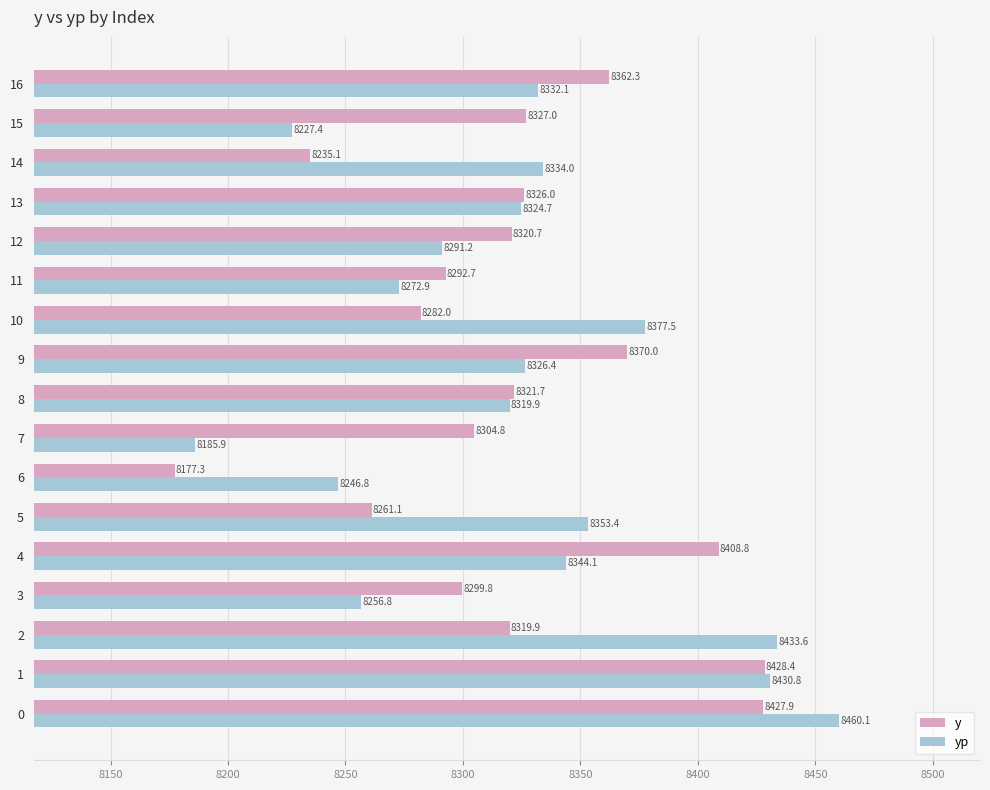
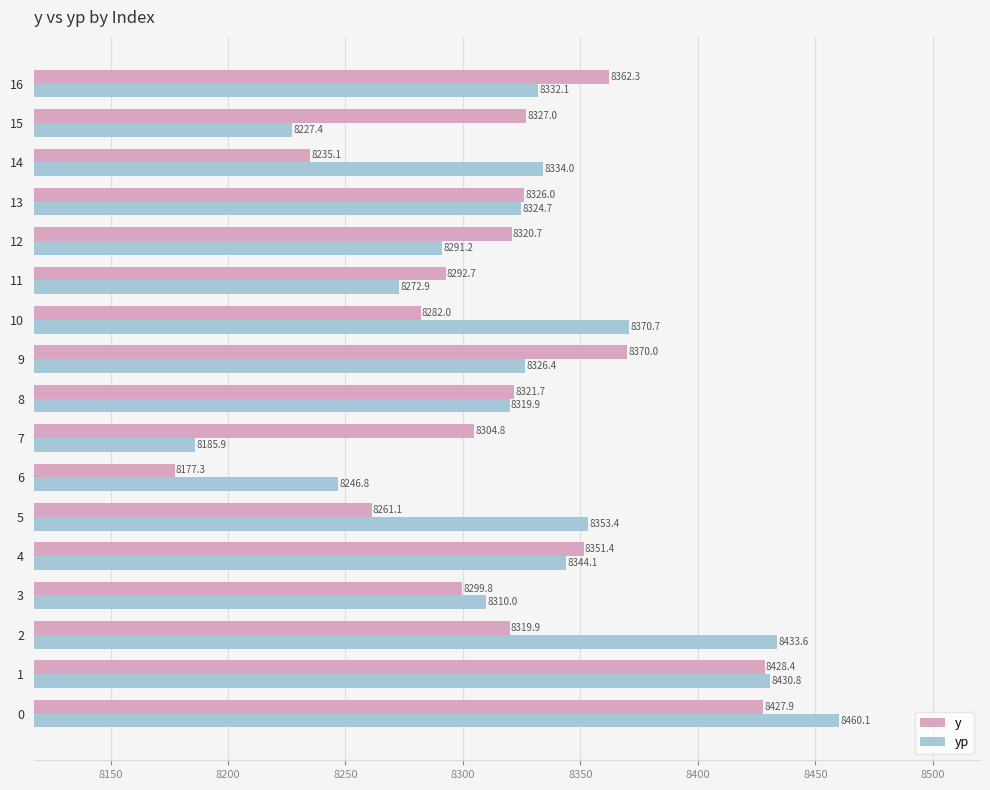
  {
    "y": {
      "16": 8362.3,
      "15": 8327.0,
      "14": 8235.1,
      "13": 8326.0,
      "12": 8320.7,
      "11": 8292.7,
      "10": 8282.0,
      "9": 8370.0,
      "8": 8321.7,
      "7": 8304.8,
      "6": 8177.3,
      "5": 8261.1,
-     "4": 8408.8,
+     "4": 8351.4,
      "3": 8299.8,
      "2": 8319.9,
      "1": 8428.4,
      "0": 8427.9
    },
    "yp": {
      "16": 8332.1,
      "15": 8227.4,
      "14": 8334.0,
      "13": 8324.7,
      "12": 8291.2,
      "11": 8272.9,
-     "10": 8377.5,
+     "10": 8370.7,
      "9": 8326.4,
      "8": 8319.9,
      "7": 8185.9,
      "6": 8246.8,
      "5": 8353.4,
      "4": 8344.1,
-     "3": 8256.8,
+     "3": 8310.0,
      "2": 8433.6,
      "1": 8430.8,
      "0": 8460.1
    }
  }
